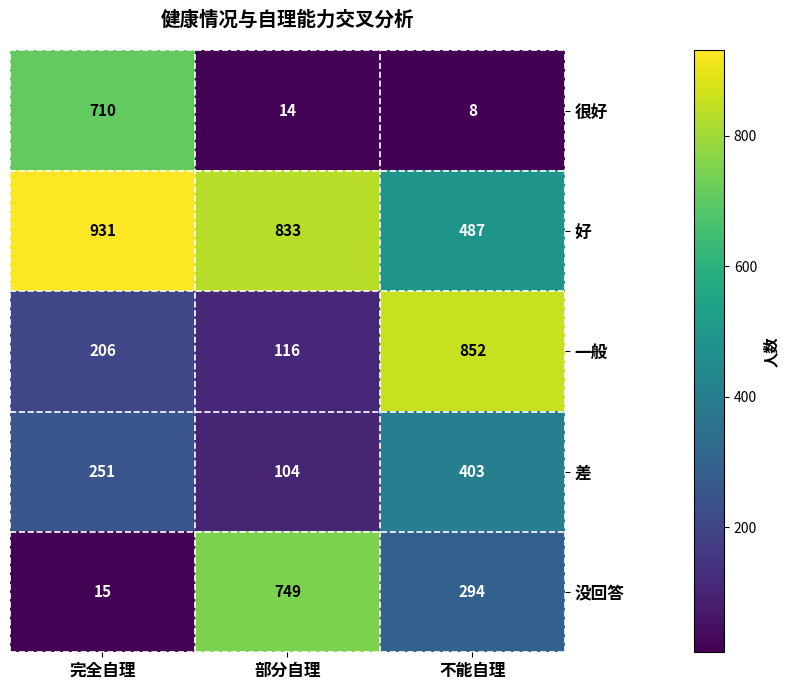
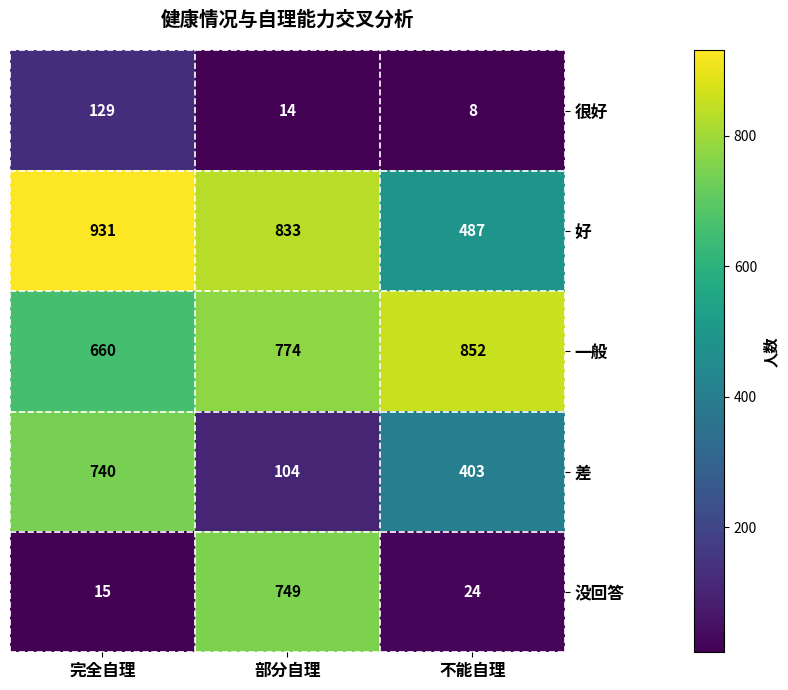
  {
    "很好": {
-     "完全自理": 710,
+     "完全自理": 129,
      "部分自理": 14,
      "不能自理": 8
    },
    "好": {
      "完全自理": 931,
      "部分自理": 833,
      "不能自理": 487
    },
    "一般": {
-     "完全自理": 206,
-     "部分自理": 116,
+     "完全自理": 660,
+     "部分自理": 774,
      "不能自理": 852
    },
    "差": {
-     "完全自理": 251,
+     "完全自理": 740,
      "部分自理": 104,
      "不能自理": 403
    },
    "没回答": {
      "完全自理": 15,
      "部分自理": 749,
-     "不能自理": 294
+     "不能自理": 24
    }
  }
